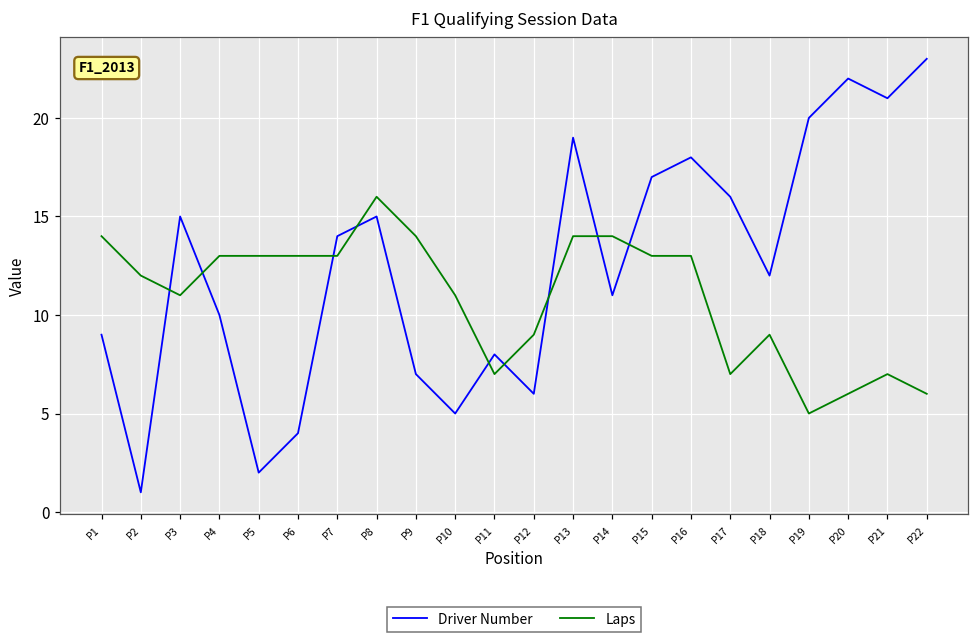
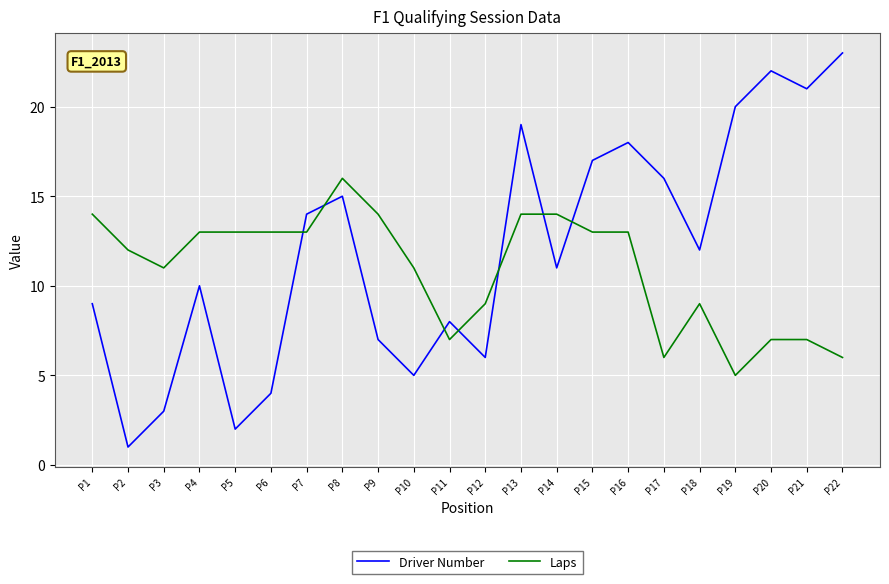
  {
    "Driver Number": {
      "P1": 9,
      "P2": 1,
-     "P3": 15,
+     "P3": 3,
      "P4": 10,
      "P5": 2,
      "P6": 4,
      "P7": 14,
      "P8": 15,
      "P9": 7,
      "P10": 5,
      "P11": 8,
      "P12": 6,
      "P13": 19,
      "P14": 11,
      "P15": 17,
      "P16": 18,
      "P17": 16,
      "P18": 12,
      "P19": 20,
      "P20": 22,
      "P21": 21,
      "P22": 23
    },
    "Laps": {
      "P1": 14,
      "P2": 12,
      "P3": 11,
      "P4": 13,
      "P5": 13,
      "P6": 13,
      "P7": 13,
      "P8": 16,
      "P9": 14,
      "P10": 11,
      "P11": 7,
      "P12": 9,
      "P13": 14,
      "P14": 14,
      "P15": 13,
      "P16": 13,
-     "P17": 7,
+     "P17": 6,
      "P18": 9,
      "P19": 5,
-     "P20": 6,
+     "P20": 7,
      "P21": 7,
      "P22": 6
    }
  }
